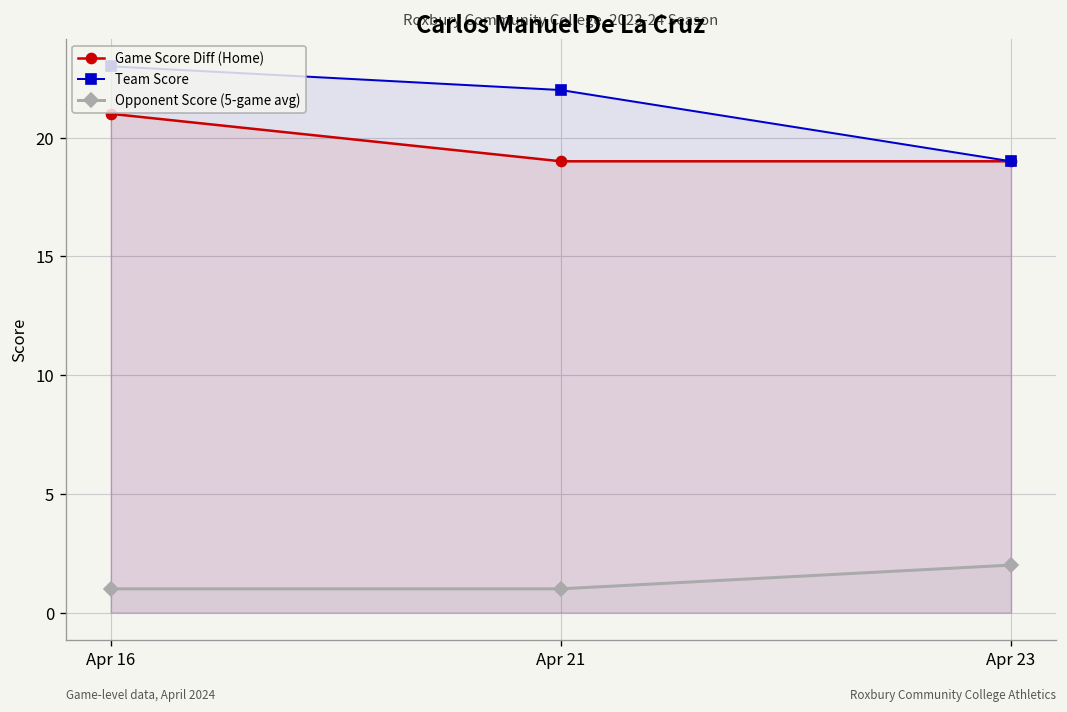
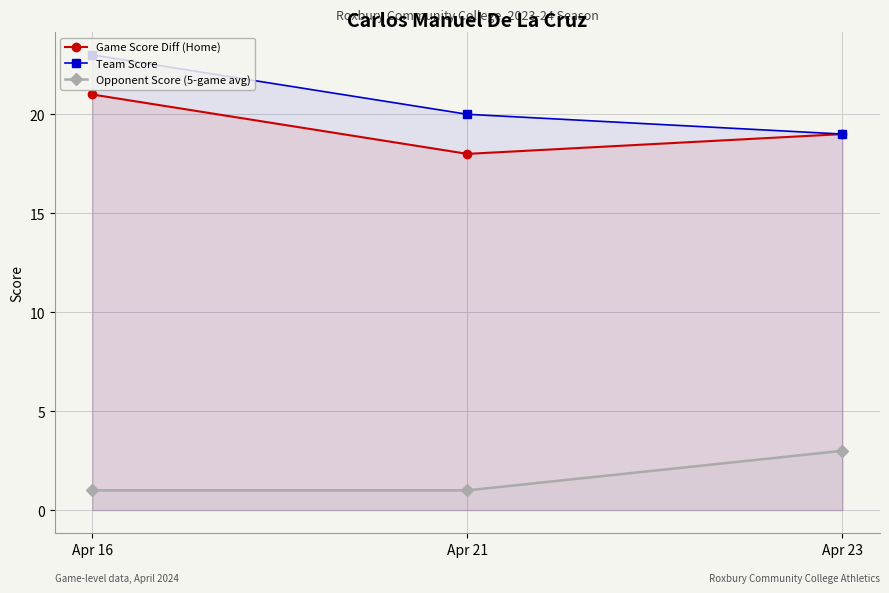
  {
    "Game Score Diff (Home)": {
      "Apr 16": 21,
-     "Apr 21": 19
+     "Apr 21": 18
    },
    "Team Score": {
-     "Apr 21": 22
+     "Apr 21": 20
    },
    "Opponent Score (5-game avg)": {
      "Apr 16": 1,
      "Apr 21": 1,
-     "Apr 23": 2
+     "Apr 23": 3
    }
  }
